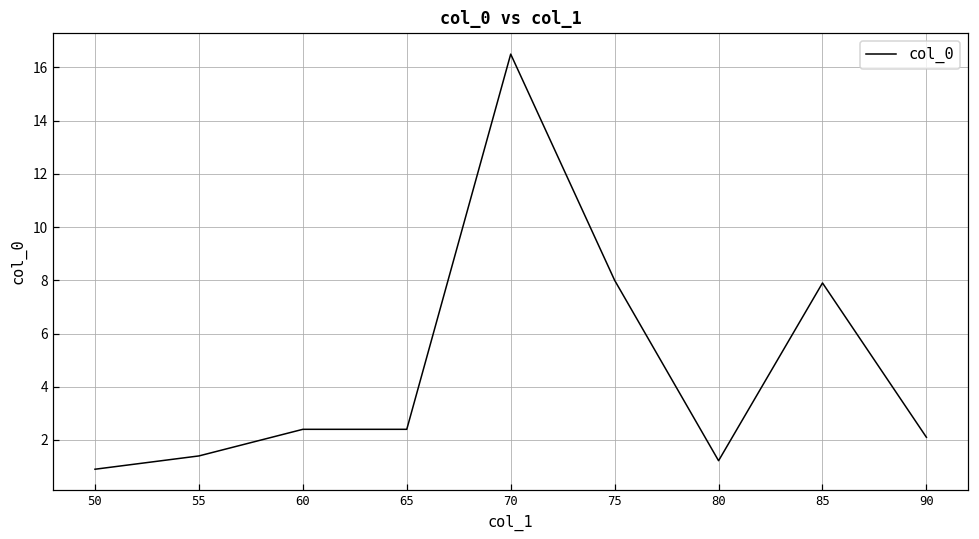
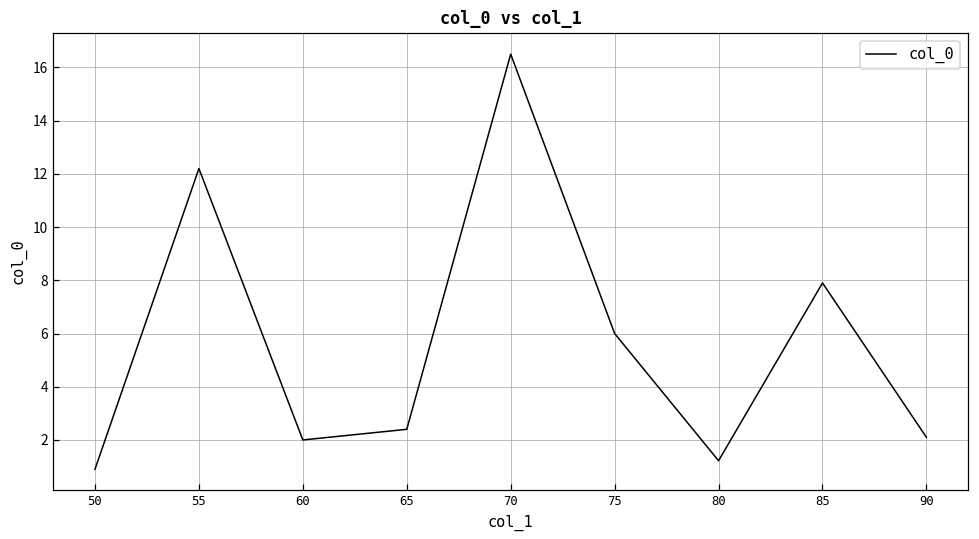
  {
    "50": 0.9,
-   "55": 1.4,
-   "60": 2.4,
+   "55": 12.2,
+   "60": 2.0,
    "65": 2.4,
    "70": 16.5,
-   "75": 8,
+   "75": 6,
    "80": 1.2,
    "85": 7.9,
    "90": 2.1
  }
